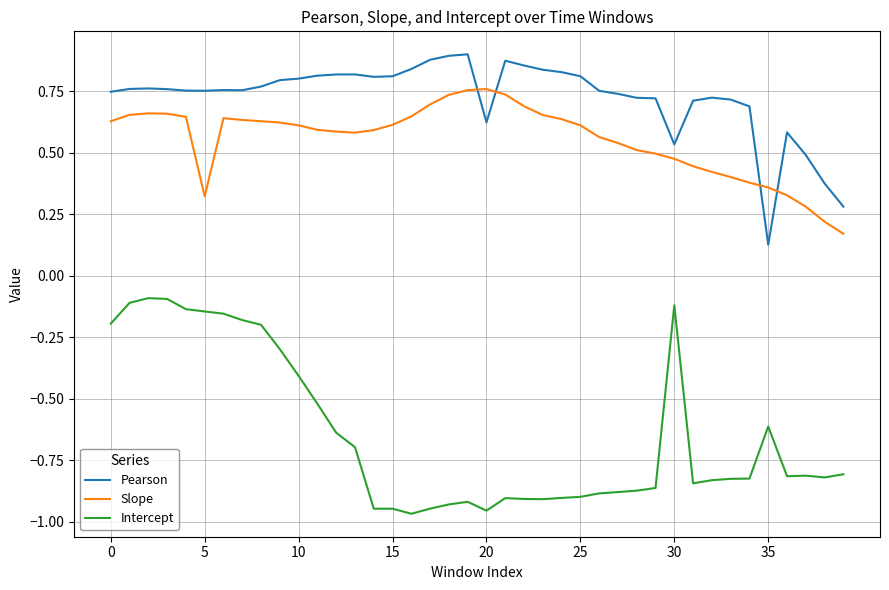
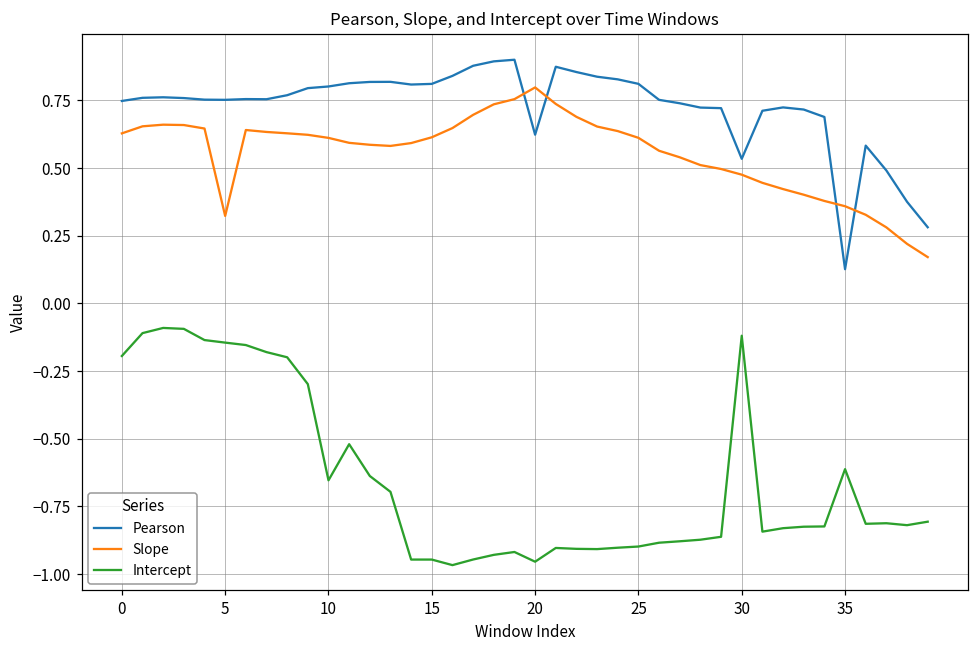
  {
    "Pearson": {
      "0": 0.75,
      "5": 0.75,
      "10": 0.80,
      "15": 0.81,
      "20": 0.62,
      "25": 0.81,
      "30": 0.53,
      "35": 0.13
    },
    "Slope": {
      "0": 0.63,
      "5": 0.32,
      "10": 0.61,
      "15": 0.61,
-     "20": 0.76,
+     "20": 0.80,
      "25": 0.61,
      "30": 0.48,
      "35": 0.36
    },
    "Intercept": {
      "0": -0.19,
      "5": -0.14,
-     "10": -0.41,
+     "10": -0.65,
      "15": -0.95,
      "20": -0.95,
      "25": -0.90,
      "30": -0.12,
      "35": -0.61
    }
  }
